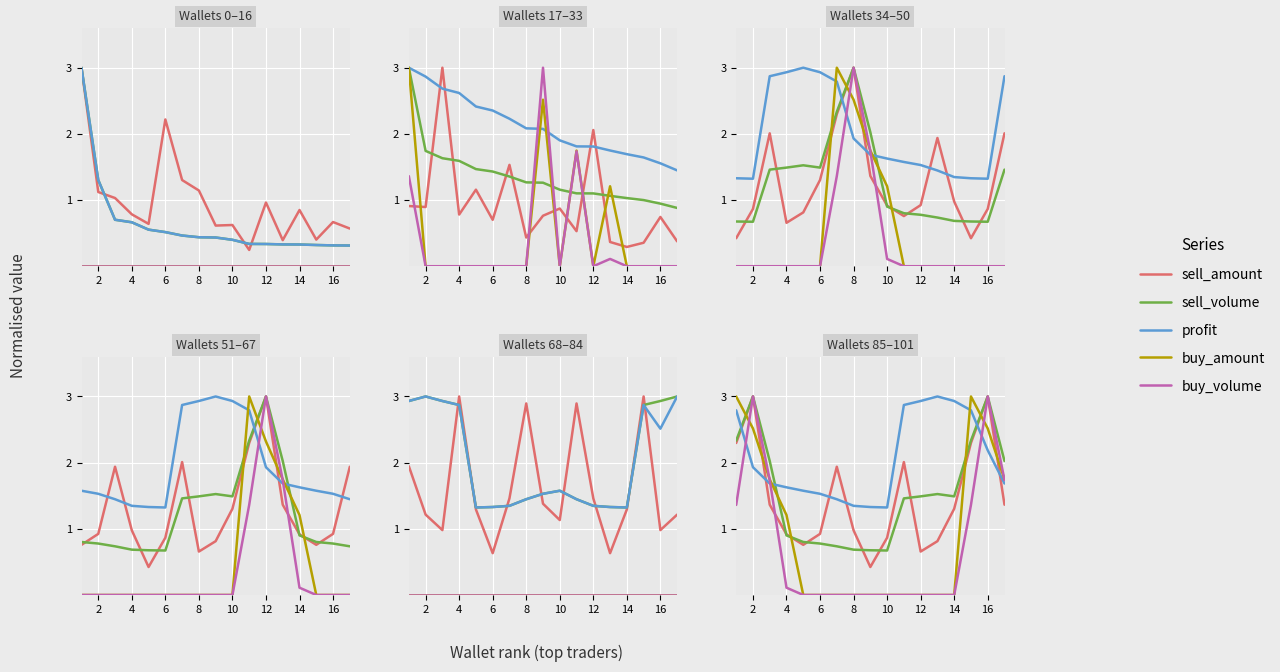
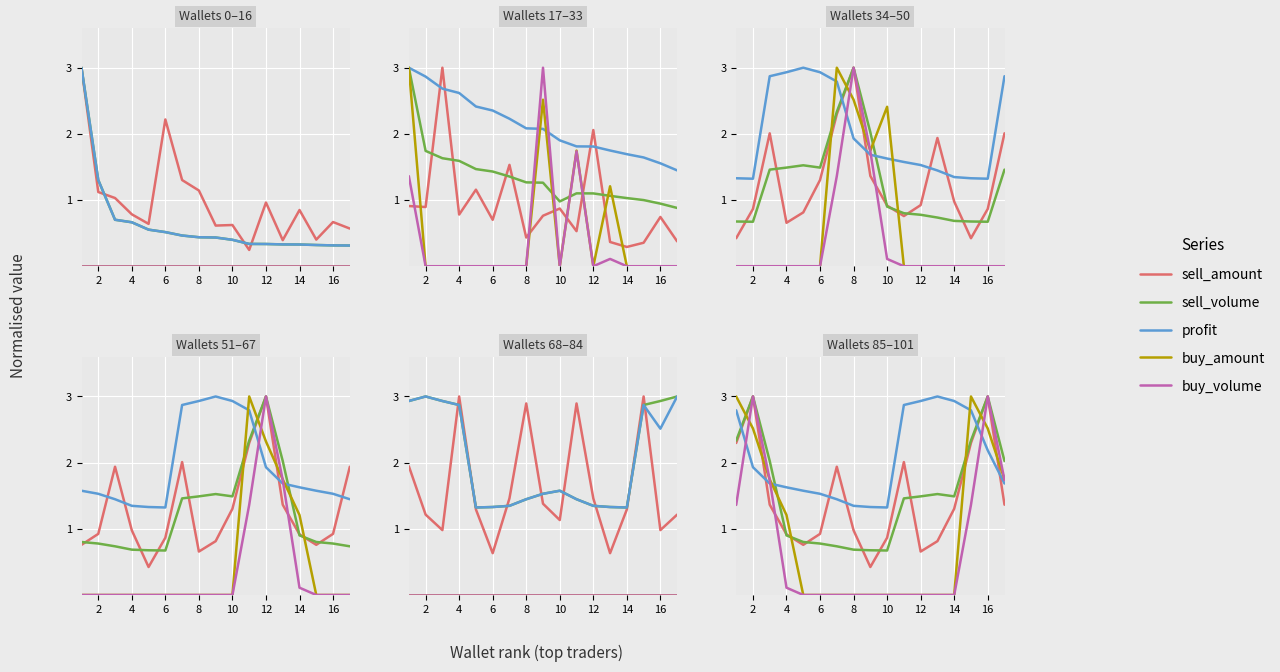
  {
    "Wallets 0–16": {
      "sell_amount": {
        "2": 1.1,
        "4": 0.8,
        "6": 2.2,
        "8": 1.1,
        "10": 0.6,
        "12": 1.0,
        "14": 0.8,
        "16": 0.7
      },
      "profit": {
        "2": 1.3,
        "4": 0.7,
        "6": 0.5,
        "8": 0.4,
        "10": 0.4,
        "12": 0.3,
        "14": 0.3,
        "16": 0.3
      },
      "buy_volume": {
        "2": 0.0,
        "4": 0.0,
        "6": 0.0,
        "8": 0.0,
        "10": 0.0,
        "12": 0.0,
        "14": 0.0,
        "16": 0.0
      }
    },
    "Wallets 17–33": {
      "sell_amount": {
        "2": 0.9,
        "4": 0.8,
        "6": 0.7,
        "8": 0.4,
        "10": 0.9,
        "12": 2.1,
        "14": 0.3,
        "16": 0.7
      },
      "sell_volume": {
        "2": 1.7,
        "4": 1.6,
        "6": 1.4,
        "8": 1.3,
-       "10": 1.2,
+       "10": 1.0,
        "12": 1.1,
        "14": 1.0,
        "16": 0.9
      },
      "profit": {
        "2": 2.9,
        "4": 2.6,
        "6": 2.4,
        "8": 2.1,
        "10": 1.9,
        "12": 1.8,
        "14": 1.7,
        "16": 1.6
      }
    },
    "Wallets 34–50": {
      "sell_amount": {
        "2": 0.9,
        "4": 0.7,
        "6": 1.3,
        "12": 0.9,
        "14": 1.0,
        "16": 0.9
      },
      "sell_volume": {
        "2": 0.7,
        "4": 1.5,
        "6": 1.5,
        "12": 0.8,
        "14": 0.7,
        "16": 0.7
      },
      "profit": {
        "2": 1.3,
        "4": 2.9,
        "6": 2.9,
        "8": 1.9,
        "10": 1.6,
        "12": 1.5,
        "14": 1.3,
        "16": 1.3
      },
      "buy_amount": {
        "8": 2.5,
-       "10": 1.2
+       "10": 2.4
      },
      "buy_volume": {
        "10": 0.1
      }
    },
    "Wallets 51–67": {
      "sell_amount": {
        "2": 0.9,
        "4": 1.0,
        "6": 0.9,
        "8": 0.7,
        "10": 1.3,
        "16": 0.9
      },
      "sell_volume": {
        "2": 0.8,
        "4": 0.7,
        "6": 0.7,
        "8": 1.5,
        "10": 1.5,
        "16": 0.8
      },
      "profit": {
        "2": 1.5,
        "4": 1.3,
        "6": 1.3,
        "8": 2.9,
        "10": 2.9,
        "12": 1.9,
        "14": 1.6,
        "16": 1.5
      },
      "buy_amount": {
        "12": 2.3,
        "14": 1.2
      },
      "buy_volume": {
        "14": 0.1
      }
    },
    "Wallets 68–84": {
      "sell_amount": {
        "2": 1.2,
        "4": 3.0,
        "6": 0.6,
        "8": 2.9,
        "10": 1.1,
        "12": 1.5,
        "16": 1.0
      },
      "sell_volume": {
        "16": 2.9
      },
      "profit": {
        "16": 2.5
      },
      "buy_volume": {
        "2": 0.0,
        "4": 0.0,
        "6": 0.0,
        "8": 0.0,
        "10": 0.0,
        "12": 0.0,
        "14": 0.0,
        "16": 0.0
      }
    },
    "Wallets 85–101": {
      "sell_amount": {
        "6": 0.9,
        "8": 1.0,
        "10": 0.9,
        "12": 0.7,
        "14": 1.3
      },
      "sell_volume": {
        "6": 0.8,
        "8": 0.7,
        "10": 0.7,
        "12": 1.5,
        "14": 1.5
      },
      "profit": {
        "2": 1.9,
        "4": 1.6,
        "6": 1.5,
        "8": 1.3,
        "10": 1.3,
        "12": 2.9,
        "14": 2.9,
        "16": 2.2
      },
      "buy_amount": {
        "2": 2.5,
        "4": 1.2,
        "16": 2.5
      },
      "buy_volume": {
        "4": 0.1
      }
    }
  }
